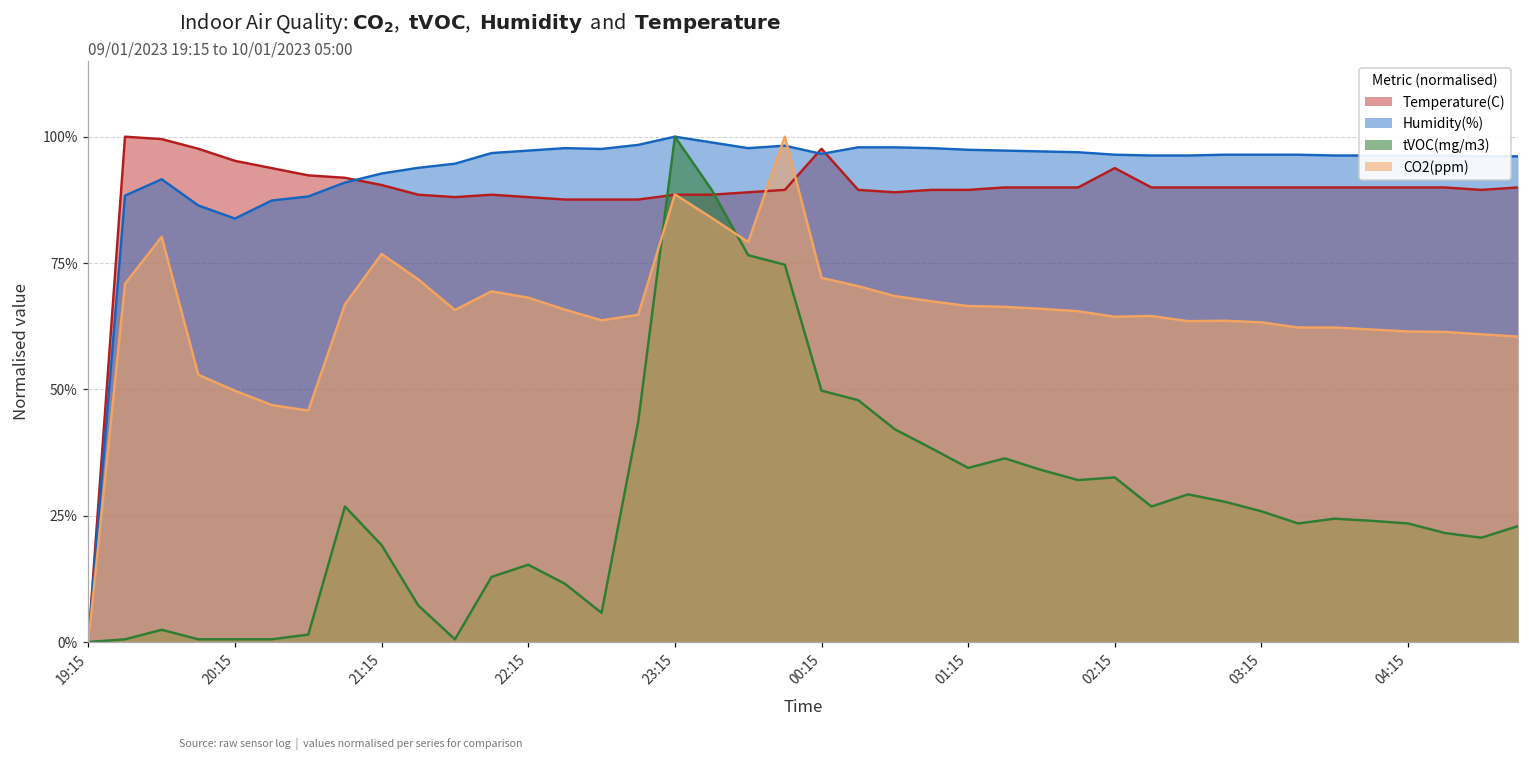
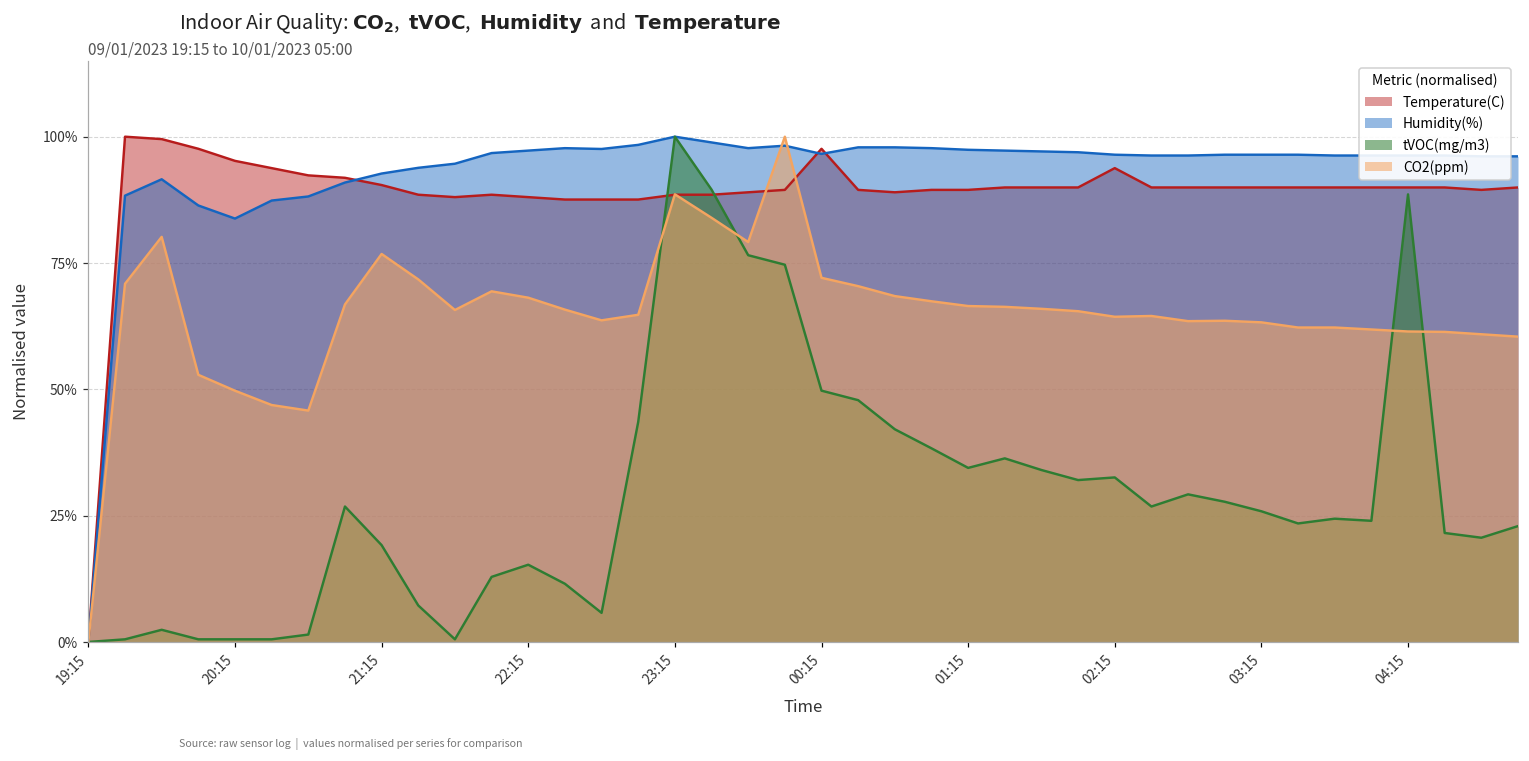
  {
    "Temperature(C)": {
      "20:15": "95%",
      "21:15": "90%",
      "22:15": "88%",
      "00:15": "98%",
      "01:15": "89%",
      "02:15": "94%",
      "03:15": "90%",
      "04:15": "90%"
    },
    "Humidity(%)": {
      "20:15": "84%",
      "21:15": "93%",
      "22:15": "97%",
      "00:15": "97%",
      "01:15": "97%",
      "02:15": "96%",
      "03:15": "96%"
    },
    "tVOC(mg/m3)": {
      "20:15": "1%",
      "21:15": "19%",
      "22:15": "15%",
      "00:15": "50%",
      "01:15": "34%",
      "02:15": "33%",
      "03:15": "26%",
-     "04:15": "23%"
+     "04:15": "89%"
    },
    "CO2(ppm)": {
      "20:15": "50%",
      "21:15": "77%",
      "22:15": "68%",
      "00:15": "72%",
      "01:15": "66%",
      "02:15": "64%",
      "03:15": "63%",
      "04:15": "61%"
    }
  }
